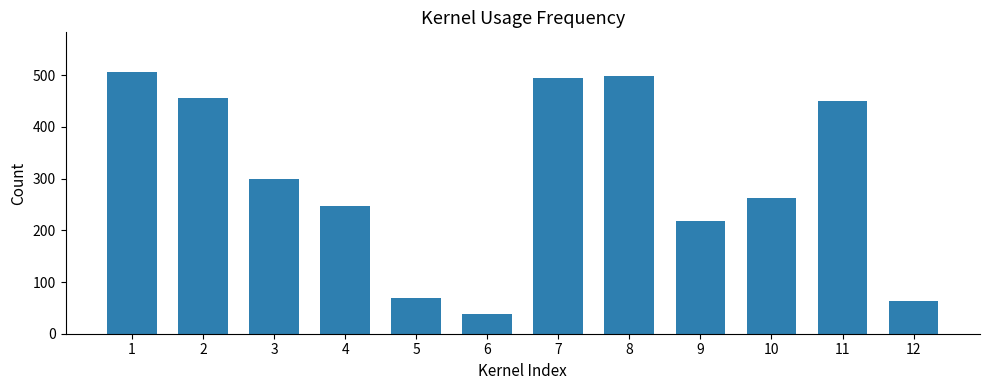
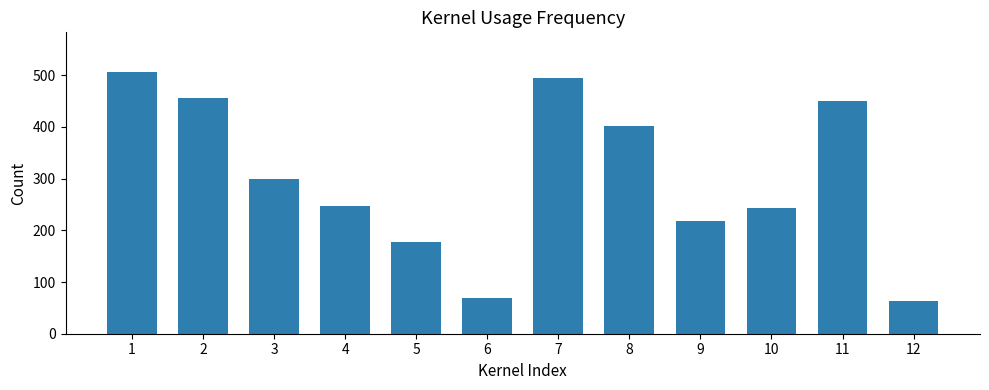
  {
    "1": 510,
    "2": 460,
    "3": 300,
    "4": 250,
-   "5": 70,
-   "6": 40,
+   "5": 180,
+   "6": 70,
    "7": 490,
-   "8": 500,
+   "8": 400,
    "9": 220,
-   "10": 260,
+   "10": 240,
    "11": 450,
    "12": 60
  }
